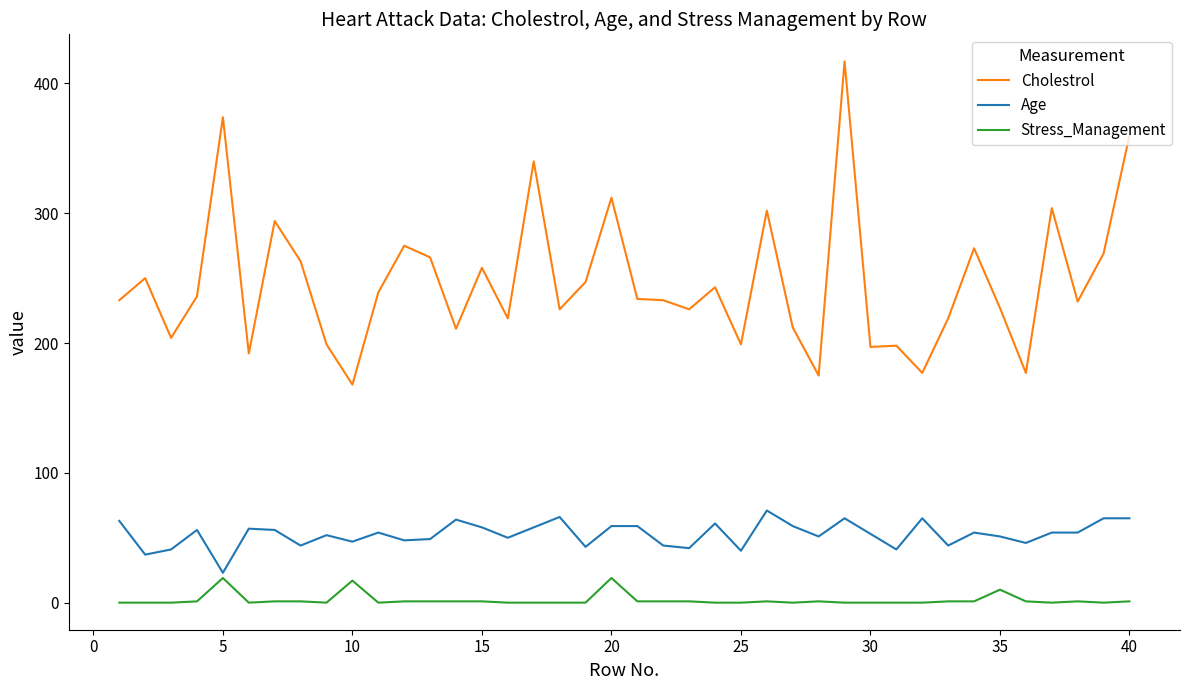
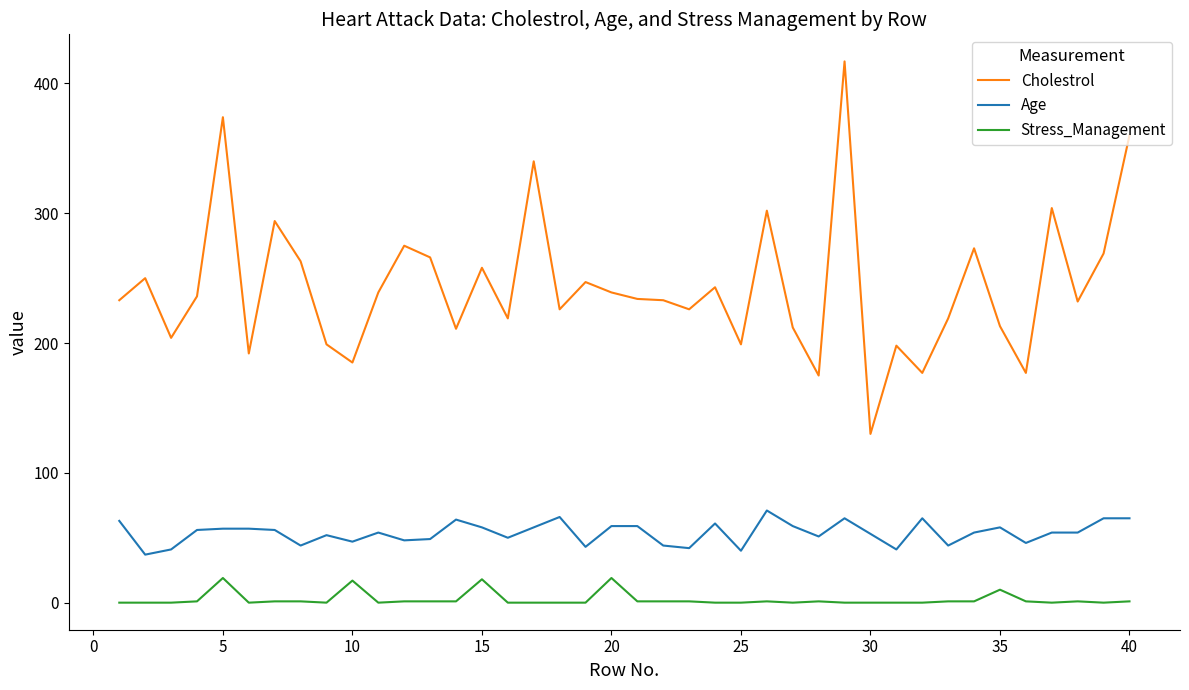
  {
    "Cholestrol": {
      "5": 374,
-     "10": 168,
+     "10": 185,
      "15": 258,
-     "20": 312,
+     "20": 239,
      "25": 199,
-     "30": 197,
-     "35": 227
+     "30": 130,
+     "35": 213
    },
    "Age": {
-     "5": 23,
+     "5": 57,
      "10": 47,
      "15": 58,
      "20": 59,
      "25": 40,
      "30": 53,
-     "35": 51,
+     "35": 58,
      "40": 65
    },
    "Stress_Management": {
      "5": 19,
      "10": 17,
-     "15": 1,
+     "15": 18,
      "20": 19,
      "25": 0,
      "30": 0,
      "35": 10,
      "40": 1
    }
  }
